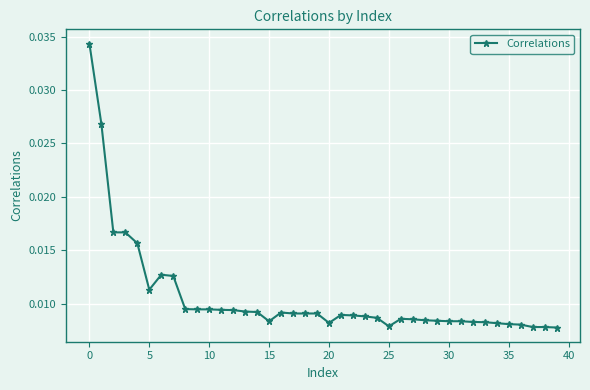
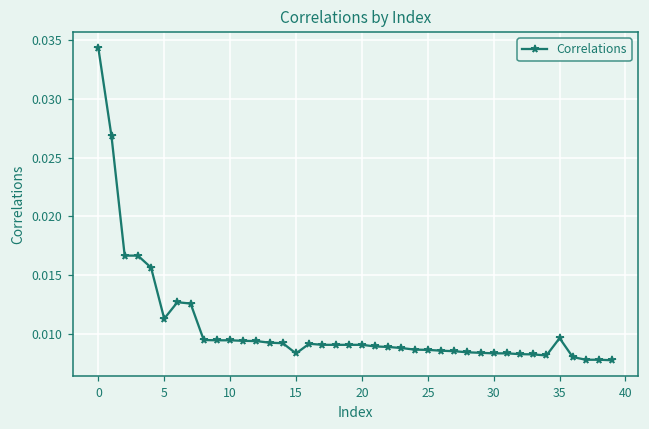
  {
    "0": 0.0344,
    "5": 0.0113,
    "10": 0.0095,
    "15": 0.0083,
-   "20": 0.0082,
-   "25": 0.0079,
+   "20": 0.0091,
+   "25": 0.0086,
    "30": 0.0083,
-   "35": 0.0081
+   "35": 0.0096
  }
